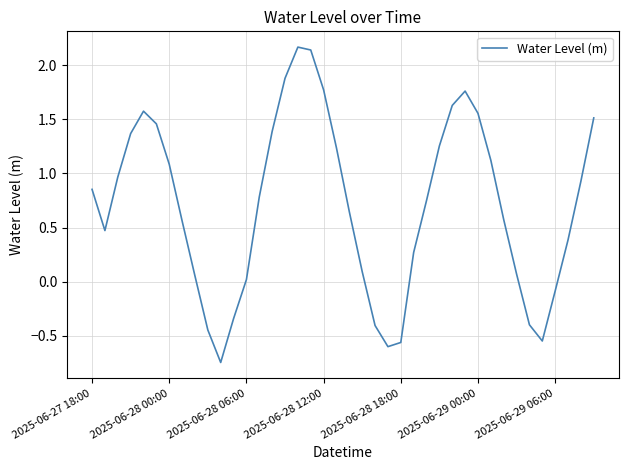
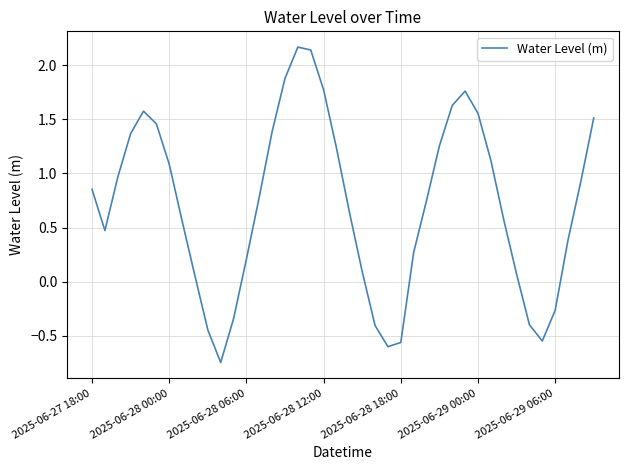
  {
    "2025-06-27 18:00": 0.85,
    "2025-06-28 00:00": 1.09,
-   "2025-06-28 06:00": 0.02,
+   "2025-06-28 06:00": 0.21,
    "2025-06-28 12:00": 1.77,
    "2025-06-28 18:00": -0.56,
    "2025-06-29 00:00": 1.56,
-   "2025-06-29 06:00": -0.09
+   "2025-06-29 06:00": -0.27
  }
